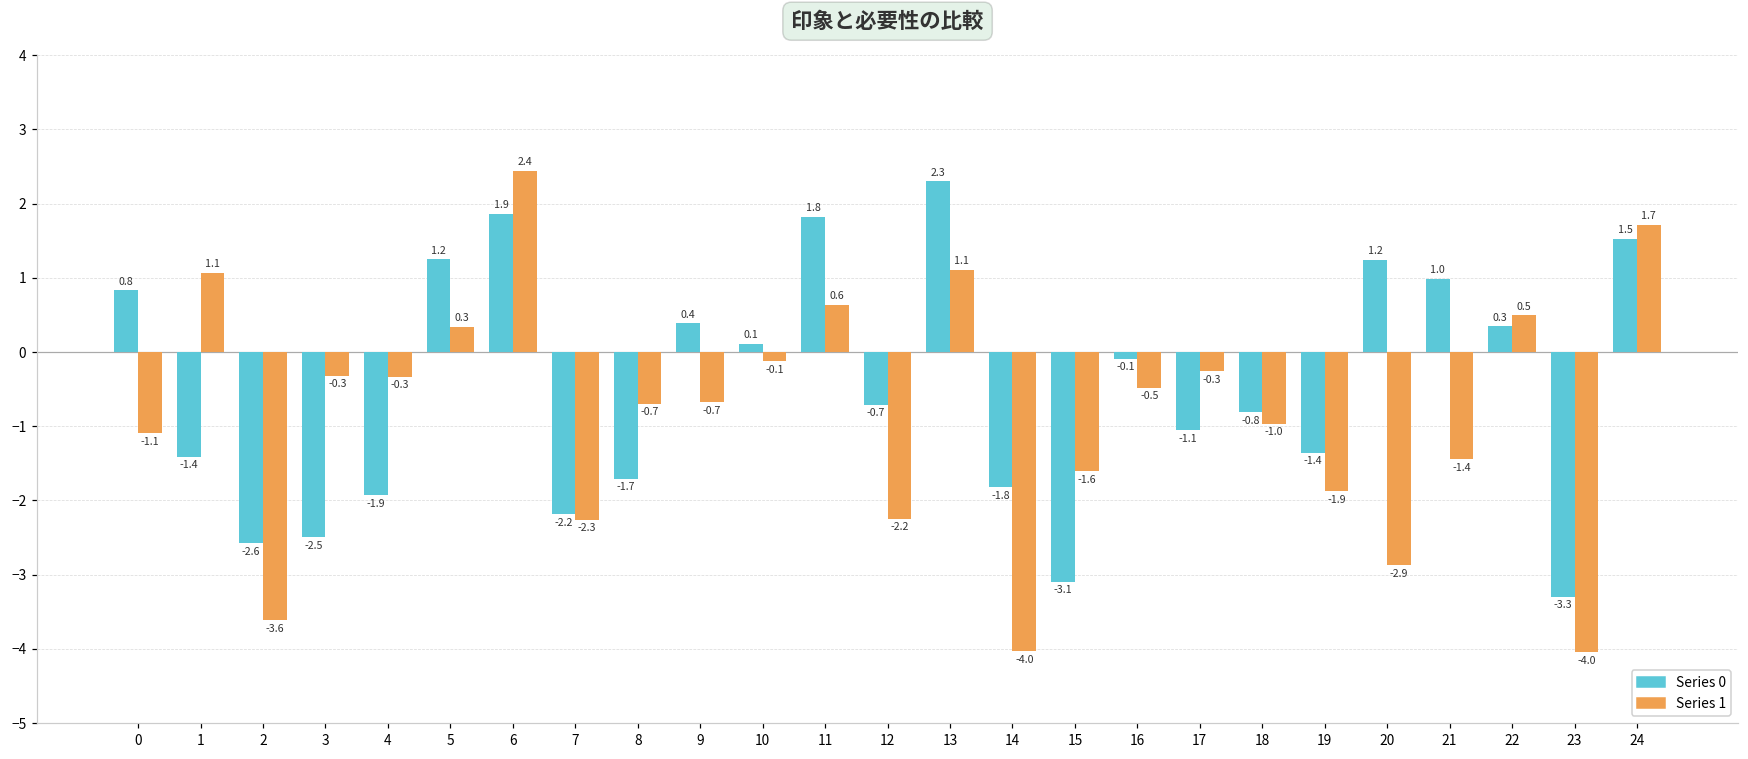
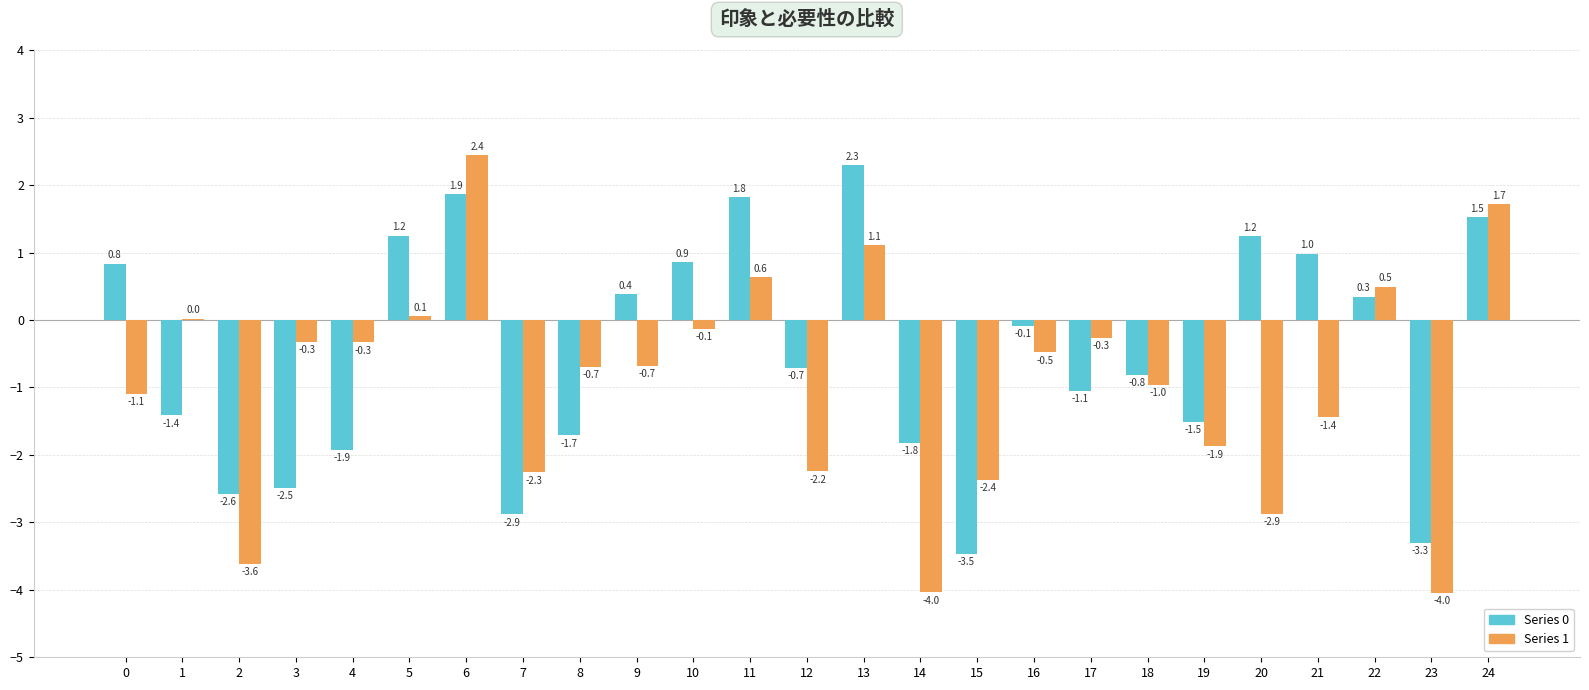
  {
    "Series 0": {
      "0": 0.8,
      "1": -1.4,
      "2": -2.6,
      "3": -2.5,
      "4": -1.9,
      "5": 1.2,
      "6": 1.9,
-     "7": -2.2,
+     "7": -2.9,
      "8": -1.7,
      "9": 0.4,
-     "10": 0.1,
+     "10": 0.9,
      "11": 1.8,
      "12": -0.7,
      "13": 2.3,
      "14": -1.8,
-     "15": -3.1,
+     "15": -3.5,
      "16": -0.1,
      "17": -1.1,
      "18": -0.8,
-     "19": -1.4,
+     "19": -1.5,
      "20": 1.2,
      "21": 1.0,
      "22": 0.3,
      "23": -3.3,
      "24": 1.5
    },
    "Series 1": {
      "0": -1.1,
-     "1": 1.1,
+     "1": 0.0,
      "2": -3.6,
      "3": -0.3,
      "4": -0.3,
-     "5": 0.3,
+     "5": 0.1,
      "6": 2.4,
      "7": -2.3,
      "8": -0.7,
      "9": -0.7,
      "10": -0.1,
      "11": 0.6,
      "12": -2.2,
      "13": 1.1,
      "14": -4.0,
-     "15": -1.6,
+     "15": -2.4,
      "16": -0.5,
      "17": -0.3,
      "18": -1.0,
      "19": -1.9,
      "20": -2.9,
      "21": -1.4,
      "22": 0.5,
      "23": -4.0,
      "24": 1.7
    }
  }
